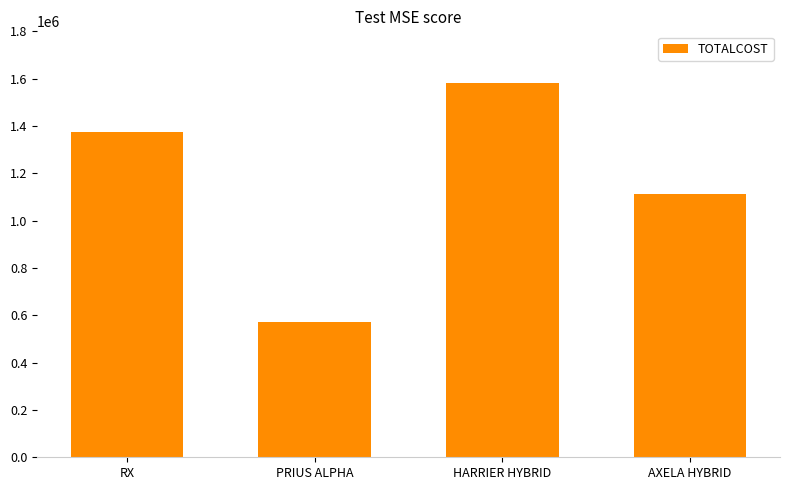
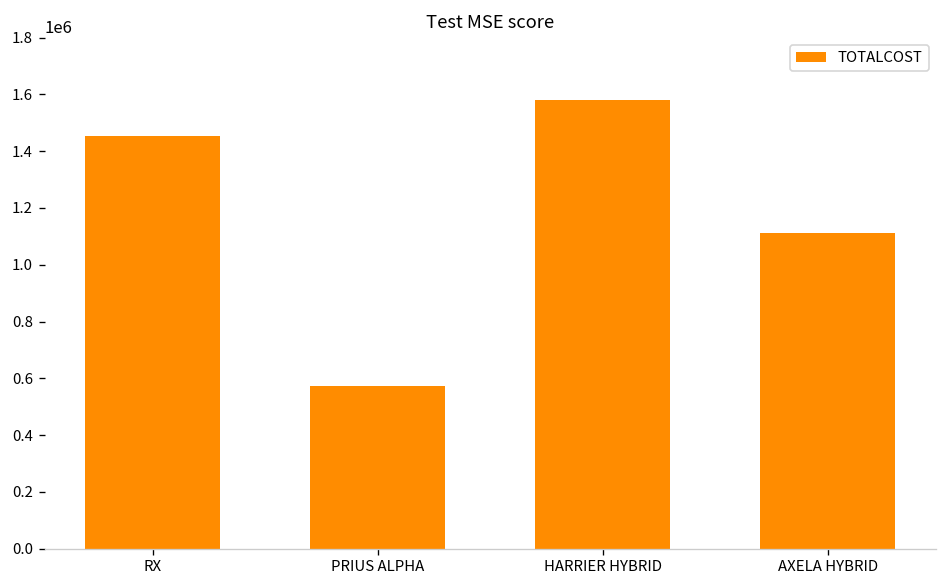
  {
-   "RX": 1380000,
+   "RX": 1450000,
    "PRIUS ALPHA": 570000,
    "HARRIER HYBRID": 1580000,
    "AXELA HYBRID": 1110000
  }
